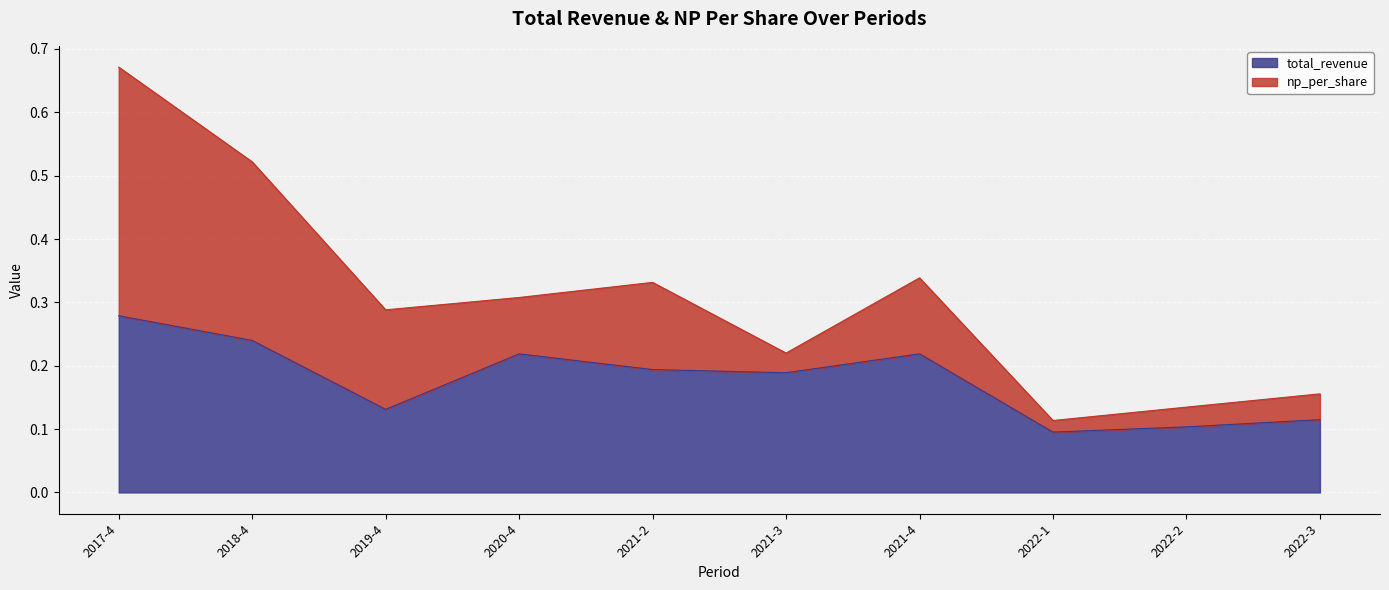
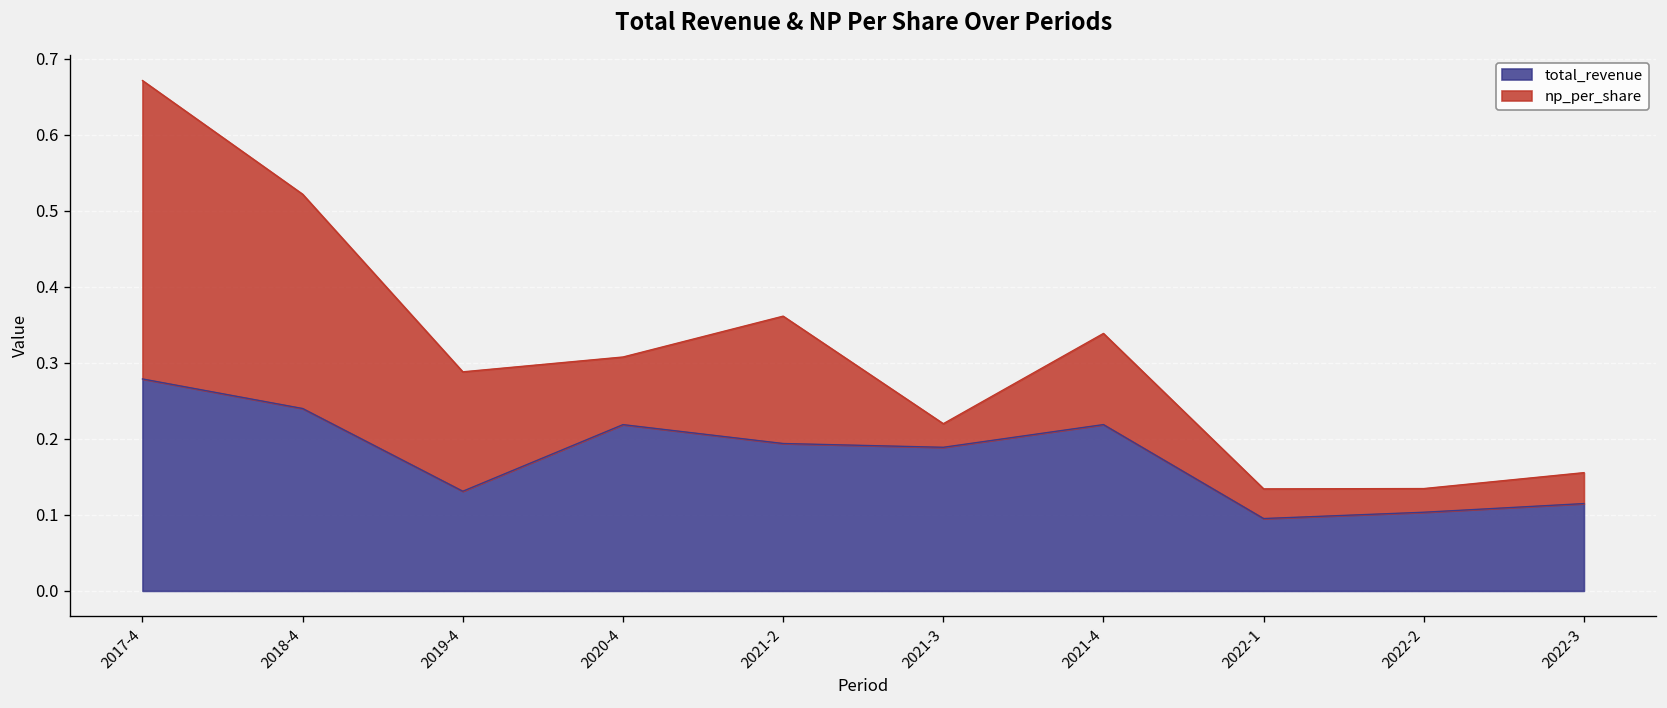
  {
    "total_revenue": {
      "2017-4": 0.28,
      "2018-4": 0.24,
      "2019-4": 0.13,
      "2020-4": 0.22,
      "2021-2": 0.19,
      "2021-3": 0.19,
      "2021-4": 0.22,
      "2022-1": 0.10,
      "2022-2": 0.10,
      "2022-3": 0.11
    },
    "np_per_share": {
      "2017-4": 0.39,
      "2018-4": 0.28,
      "2019-4": 0.16,
      "2020-4": 0.09,
-     "2021-2": 0.14,
+     "2021-2": 0.17,
      "2021-3": 0.03,
      "2021-4": 0.12,
-     "2022-1": 0.02,
+     "2022-1": 0.04,
      "2022-2": 0.03,
      "2022-3": 0.04
    }
  }
